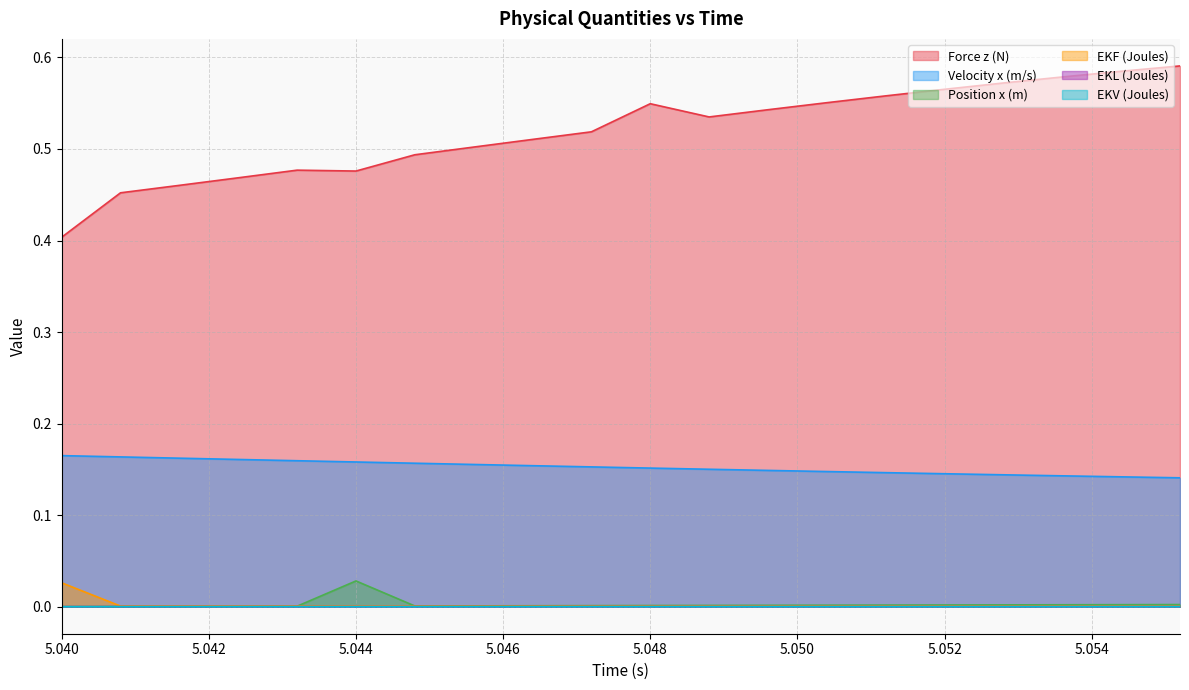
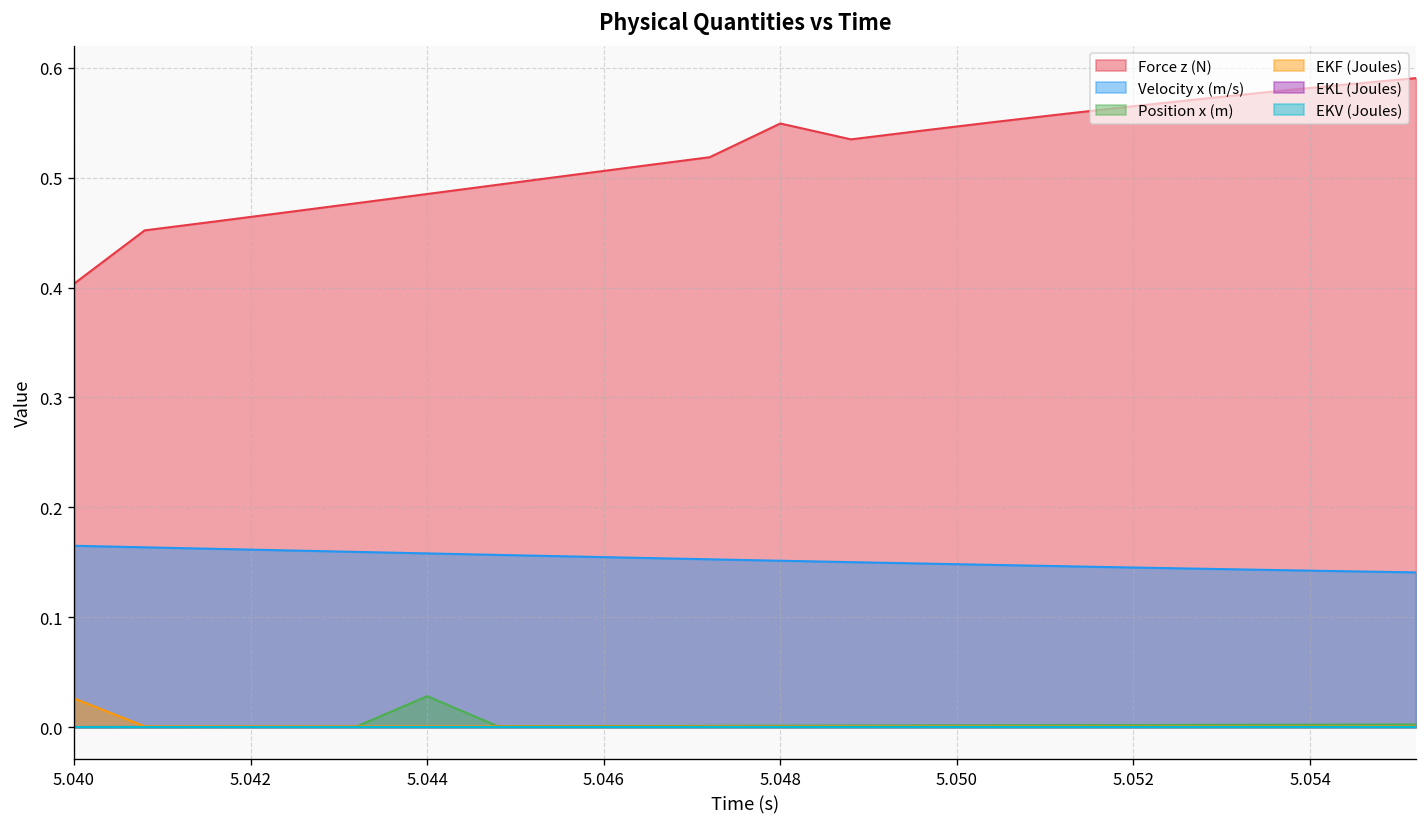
  {
    "Force z (N)": {
      "5.040": 0.40,
-     "5.044": 0.48,
+     "5.044": 0.49,
      "5.048": 0.55
    },
    "Position x (m)": {
      "5.044": 0.03
    },
    "EKF (Joules)": {
      "5.040": 0.03
    }
  }
